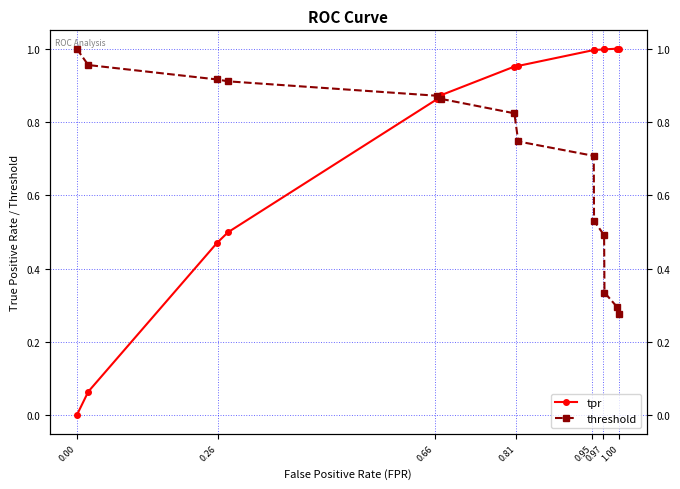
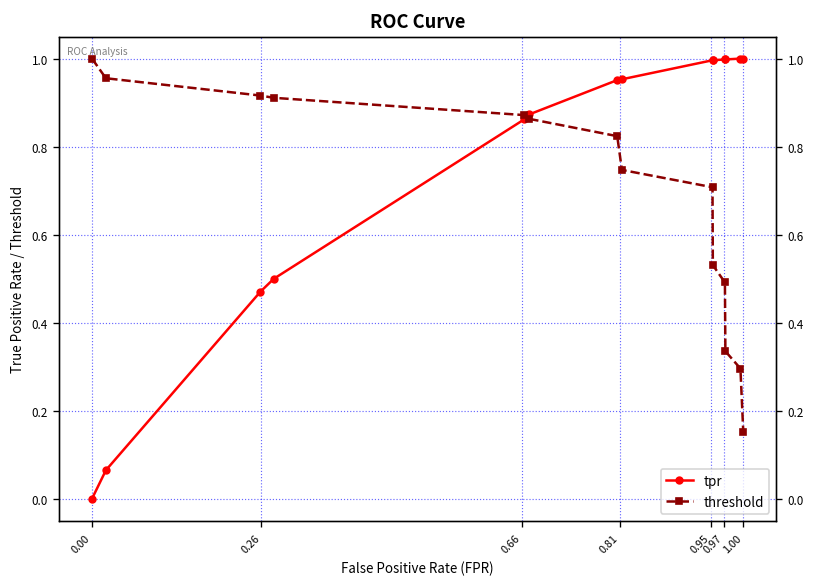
  {
    "tpr": {
      "0.00": 0.00,
      "1.00": 1.00
    },
    "threshold": {
      "0.00": 1.00,
-     "1.00": 0.28
+     "1.00": 0.15
    }
  }
